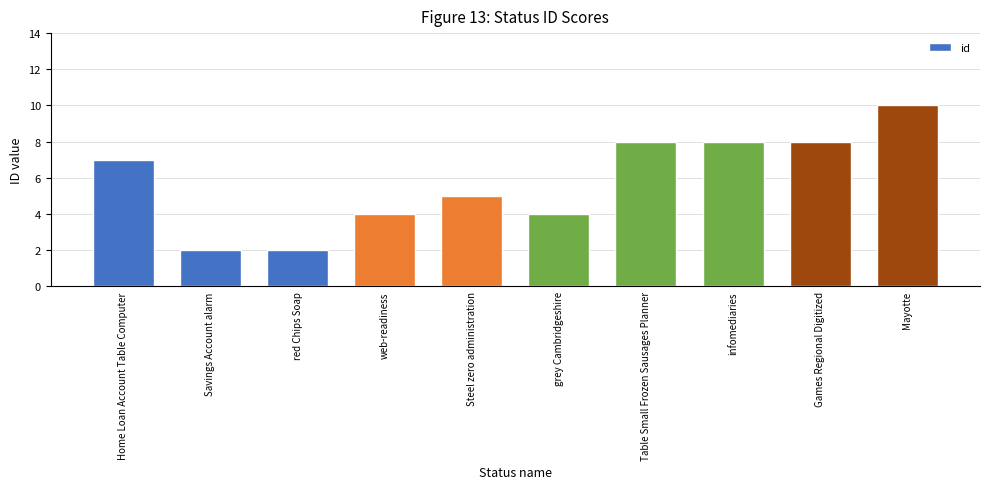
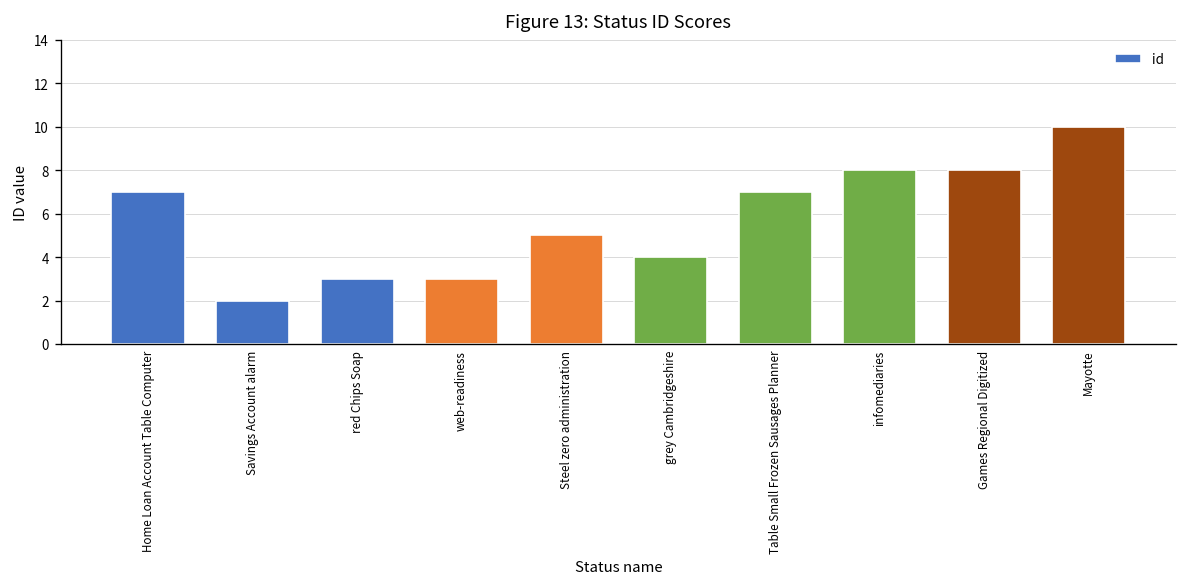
  {
    "Home Loan Account Table Computer": 7,
    "Savings Account alarm": 2,
-   "red Chips Soap": 2,
-   "web-readiness": 4,
+   "red Chips Soap": 3,
+   "web-readiness": 3,
    "Steel zero administration": 5,
    "grey Cambridgeshire": 4,
-   "Table Small Frozen Sausages Planner": 8,
+   "Table Small Frozen Sausages Planner": 7,
    "infomediaries": 8,
    "Games Regional Digitized": 8,
    "Mayotte": 10
  }
